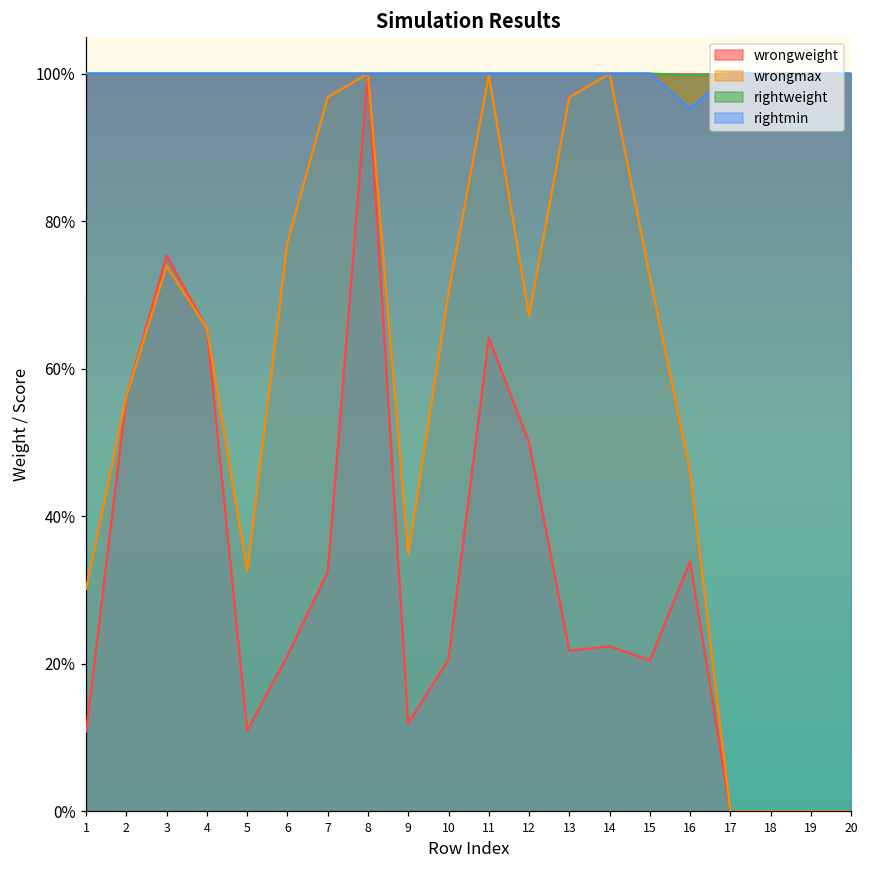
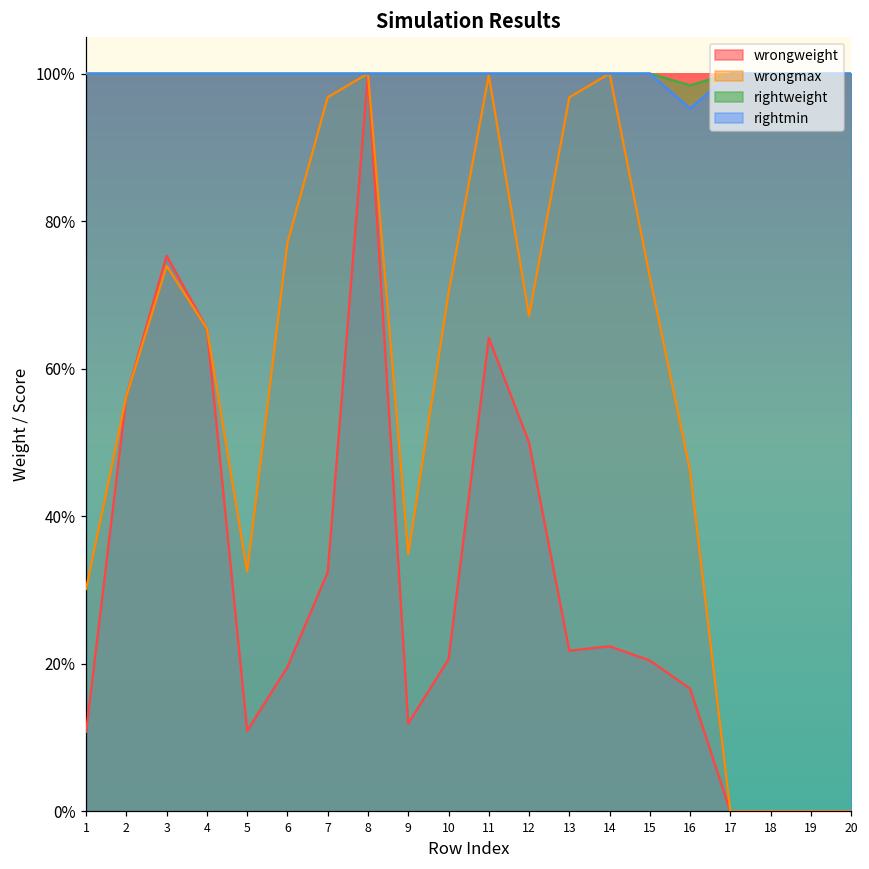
  {
    "wrongweight": {
      "1": "11%",
      "3": "75%",
      "5": "11%",
-     "6": "21%",
+     "6": "20%",
      "7": "32%",
      "9": "12%",
      "10": "21%",
      "11": "64%",
      "12": "50%",
      "13": "22%",
      "14": "22%",
      "15": "20%",
-     "16": "34%"
+     "16": "17%"
    },
    "wrongmax": {
      "1": "30%",
      "3": "74%",
      "5": "33%",
      "6": "77%",
      "7": "97%",
      "9": "35%",
      "10": "70%",
      "12": "67%",
      "13": "97%",
      "15": "72%",
      "16": "46%"
    },
    "rightweight": {
-     "16": "100%"
+     "16": "98%"
    },
    "rightmin": {
      "16": "95%"
    }
  }
